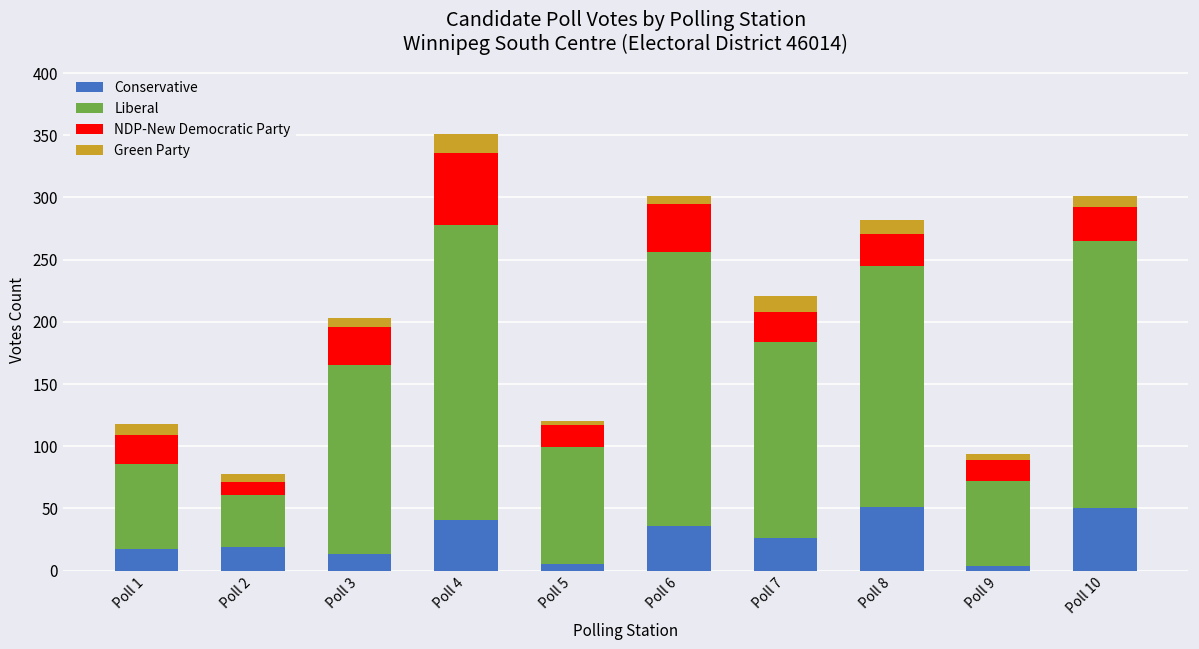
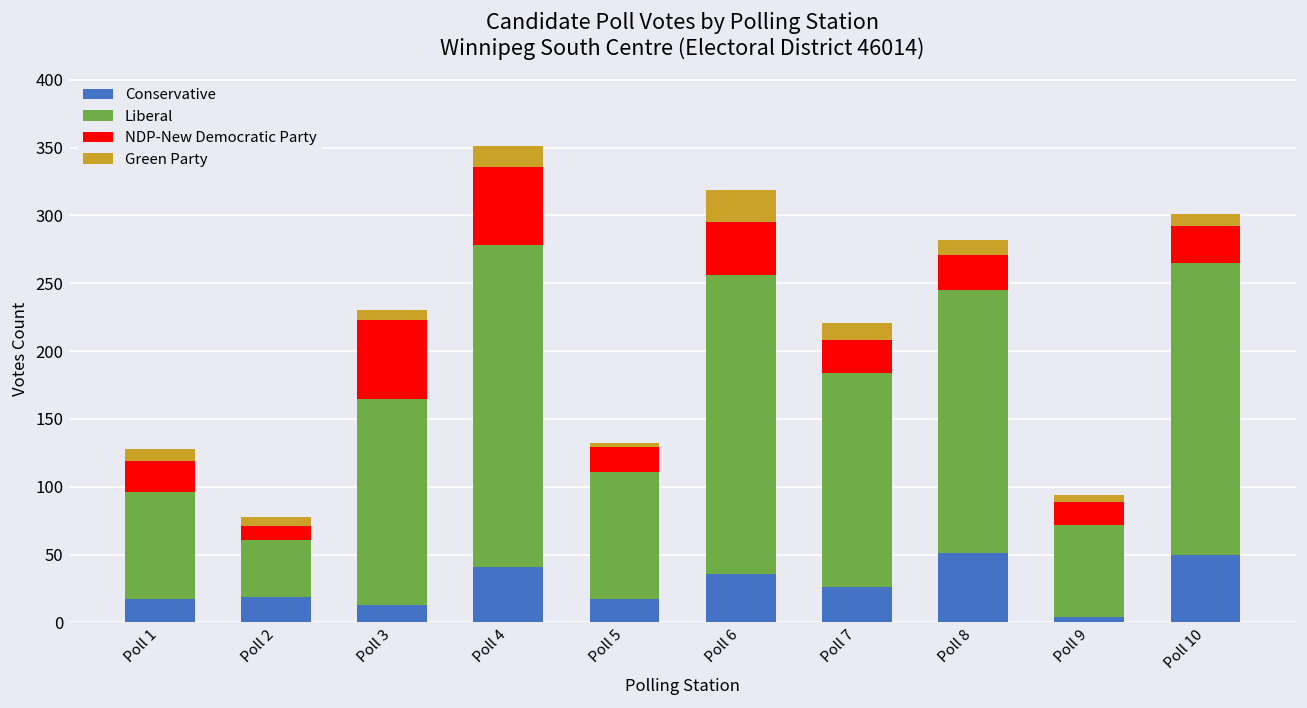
  {
    "Conservative": {
      "Poll 1": 17,
      "Poll 2": 19,
      "Poll 3": 13,
      "Poll 4": 41,
-     "Poll 5": 5,
+     "Poll 5": 17,
      "Poll 6": 36,
      "Poll 7": 26,
      "Poll 8": 51,
      "Poll 9": 4,
      "Poll 10": 50
    },
    "Liberal": {
-     "Poll 1": 69,
+     "Poll 1": 79,
      "Poll 2": 42,
      "Poll 3": 152,
      "Poll 4": 237,
      "Poll 5": 94,
      "Poll 6": 220,
      "Poll 7": 158,
      "Poll 8": 194,
      "Poll 9": 68,
      "Poll 10": 215
    },
    "NDP-New Democratic Party": {
      "Poll 1": 23,
      "Poll 2": 10,
-     "Poll 3": 31,
+     "Poll 3": 58,
      "Poll 4": 58,
      "Poll 5": 18,
      "Poll 6": 39,
      "Poll 7": 24,
      "Poll 8": 26,
      "Poll 9": 17,
      "Poll 10": 27
    },
    "Green Party": {
      "Poll 1": 9,
      "Poll 2": 7,
      "Poll 3": 7,
      "Poll 4": 15,
      "Poll 5": 3,
-     "Poll 6": 6,
+     "Poll 6": 24,
      "Poll 7": 13,
      "Poll 8": 11,
      "Poll 9": 5,
      "Poll 10": 9
    }
  }
